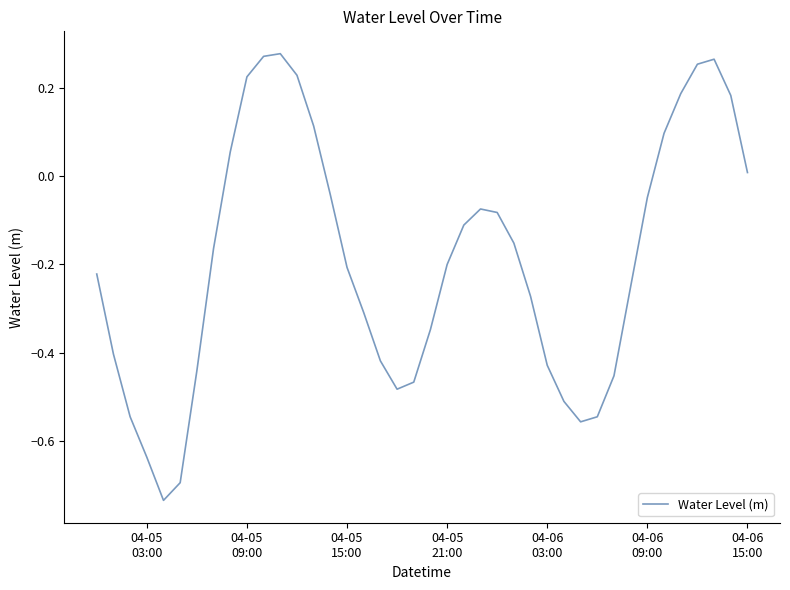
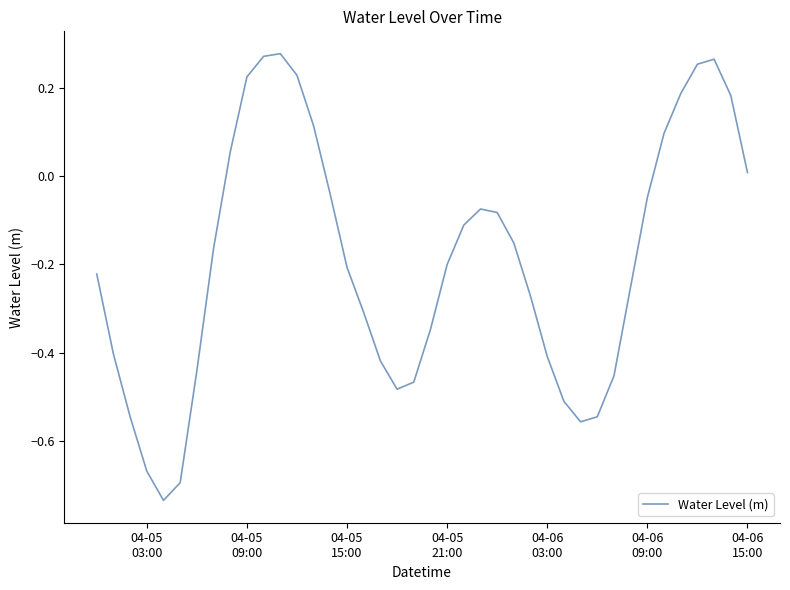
  {
-   "04-05 03:00": -0.64,
+   "04-05 03:00": -0.67,
    "04-05 09:00": 0.23,
    "04-05 15:00": -0.21,
    "04-05 21:00": -0.20,
-   "04-06 03:00": -0.43,
+   "04-06 03:00": -0.41,
    "04-06 09:00": -0.05,
    "04-06 15:00": 0.01
  }
